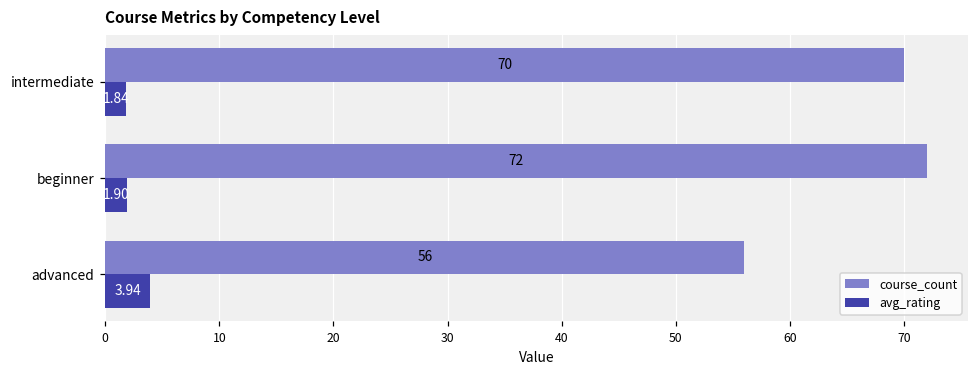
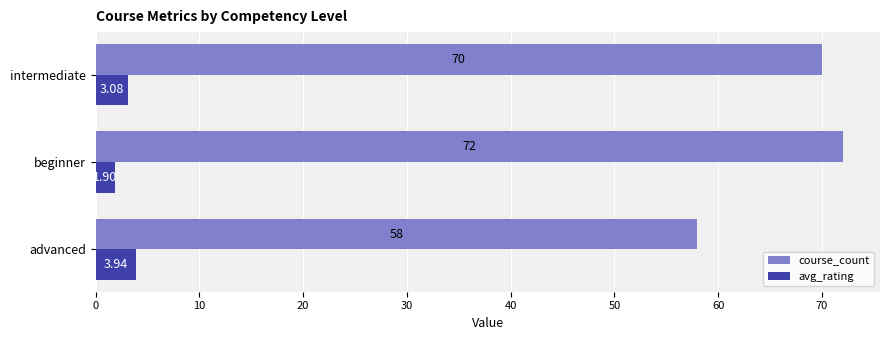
  {
    "course_count": {
      "intermediate": 70,
      "beginner": 72,
-     "advanced": 56
+     "advanced": 58
    },
    "avg_rating": {
-     "intermediate": 1.84,
+     "intermediate": 3.08,
      "beginner": 1.90,
      "advanced": 3.94
    }
  }
